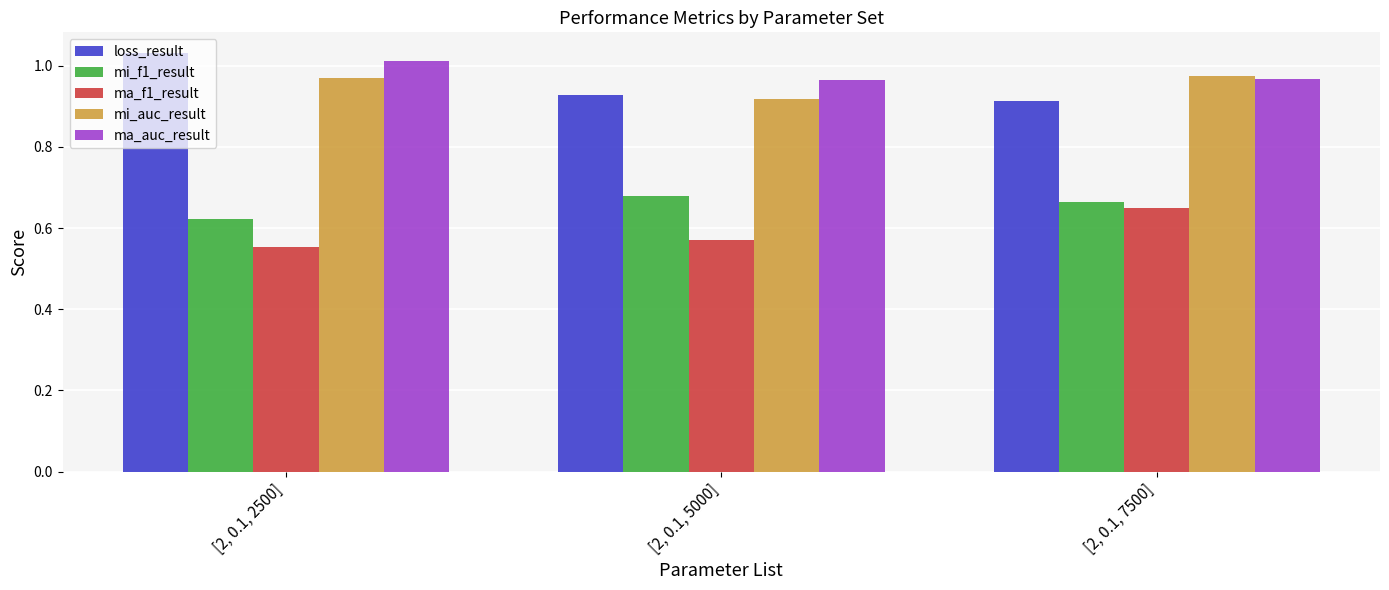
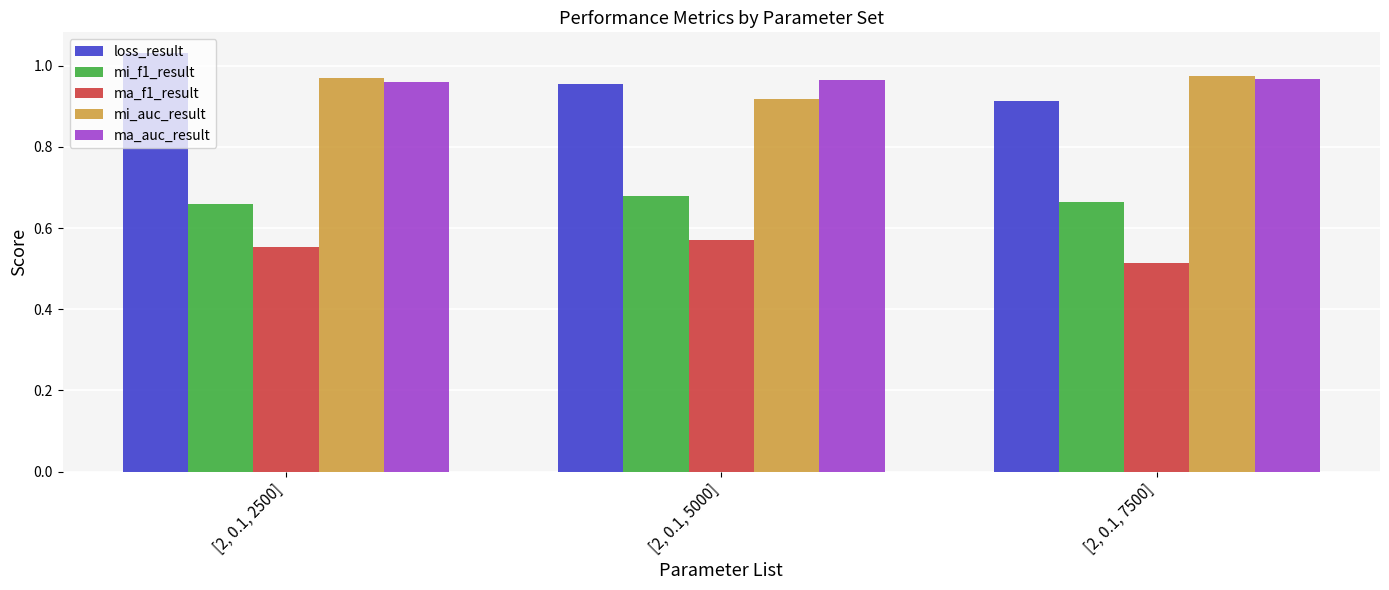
  {
    "loss_result": {
-     "[2, 0.1, 5000]": 0.93,
+     "[2, 0.1, 5000]": 0.96,
      "[2, 0.1, 7500]": 0.91
    },
    "mi_f1_result": {
-     "[2, 0.1, 2500]": 0.62,
+     "[2, 0.1, 2500]": 0.66,
      "[2, 0.1, 5000]": 0.68,
      "[2, 0.1, 7500]": 0.67
    },
    "ma_f1_result": {
      "[2, 0.1, 2500]": 0.55,
      "[2, 0.1, 5000]": 0.57,
-     "[2, 0.1, 7500]": 0.65
+     "[2, 0.1, 7500]": 0.51
    },
    "mi_auc_result": {
      "[2, 0.1, 2500]": 0.97,
      "[2, 0.1, 5000]": 0.92,
      "[2, 0.1, 7500]": 0.98
    },
    "ma_auc_result": {
-     "[2, 0.1, 2500]": 1.01,
+     "[2, 0.1, 2500]": 0.96,
      "[2, 0.1, 5000]": 0.97,
      "[2, 0.1, 7500]": 0.97
    }
  }
